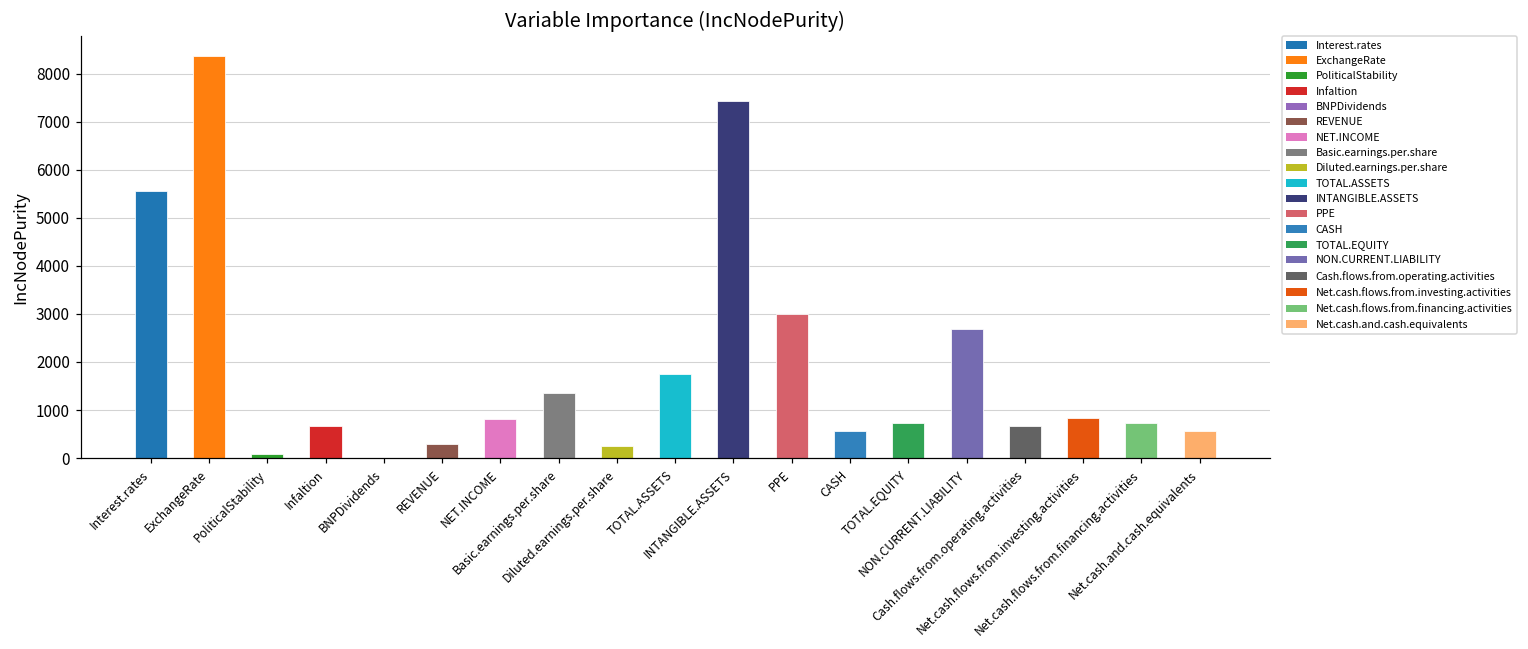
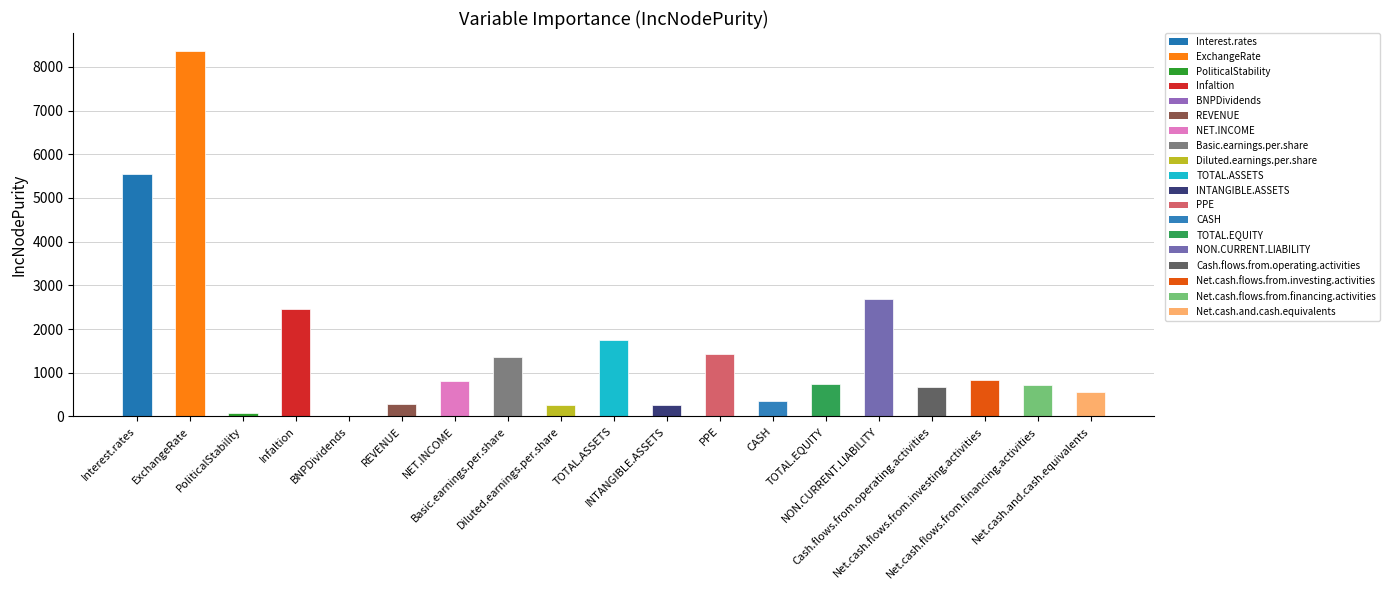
  {
    "Interest.rates": 5600,
    "ExchangeRate": 8400,
    "PoliticalStability": 100,
-   "Infaltion": 700,
+   "Infaltion": 2400,
    "REVENUE": 300,
    "NET.INCOME": 800,
    "Basic.earnings.per.share": 1400,
    "Diluted.earnings.per.share": 300,
    "TOTAL.ASSETS": 1800,
-   "INTANGIBLE.ASSETS": 7400,
-   "PPE": 3000,
-   "CASH": 600,
+   "INTANGIBLE.ASSETS": 300,
+   "PPE": 1400,
+   "CASH": 400,
    "TOTAL.EQUITY": 700,
    "NON.CURRENT.LIABILITY": 2700,
    "Cash.flows.from.operating.activities": 700,
    "Net.cash.flows.from.investing.activities": 800,
    "Net.cash.flows.from.financing.activities": 700,
    "Net.cash.and.cash.equivalents": 600
  }
